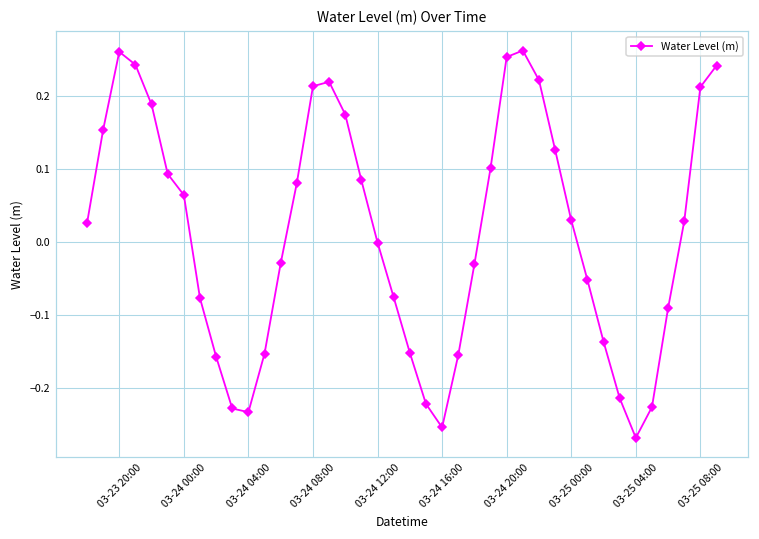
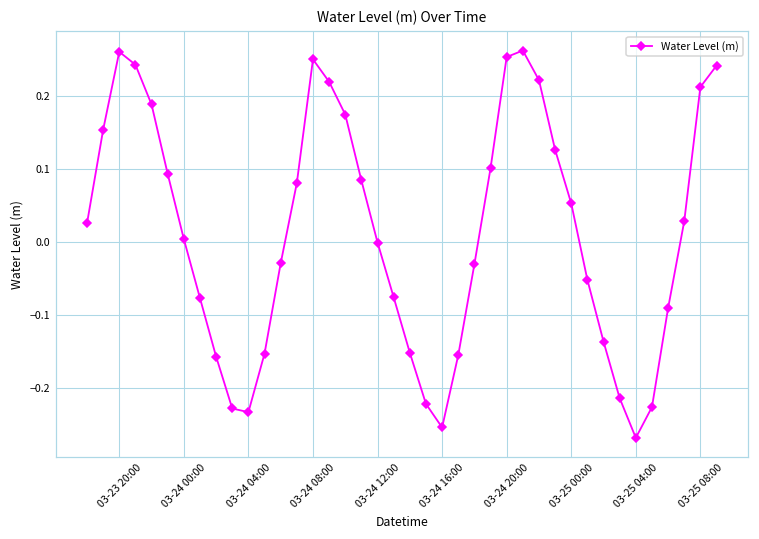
  {
    "03-23 20:00": 0.26,
-   "03-24 00:00": 0.06,
+   "03-24 00:00": 0.00,
    "03-24 04:00": -0.23,
-   "03-24 08:00": 0.21,
+   "03-24 08:00": 0.25,
    "03-24 12:00": 0.00,
    "03-24 16:00": -0.25,
    "03-24 20:00": 0.25,
-   "03-25 00:00": 0.03,
+   "03-25 00:00": 0.05,
    "03-25 04:00": -0.27,
    "03-25 08:00": 0.21
  }
